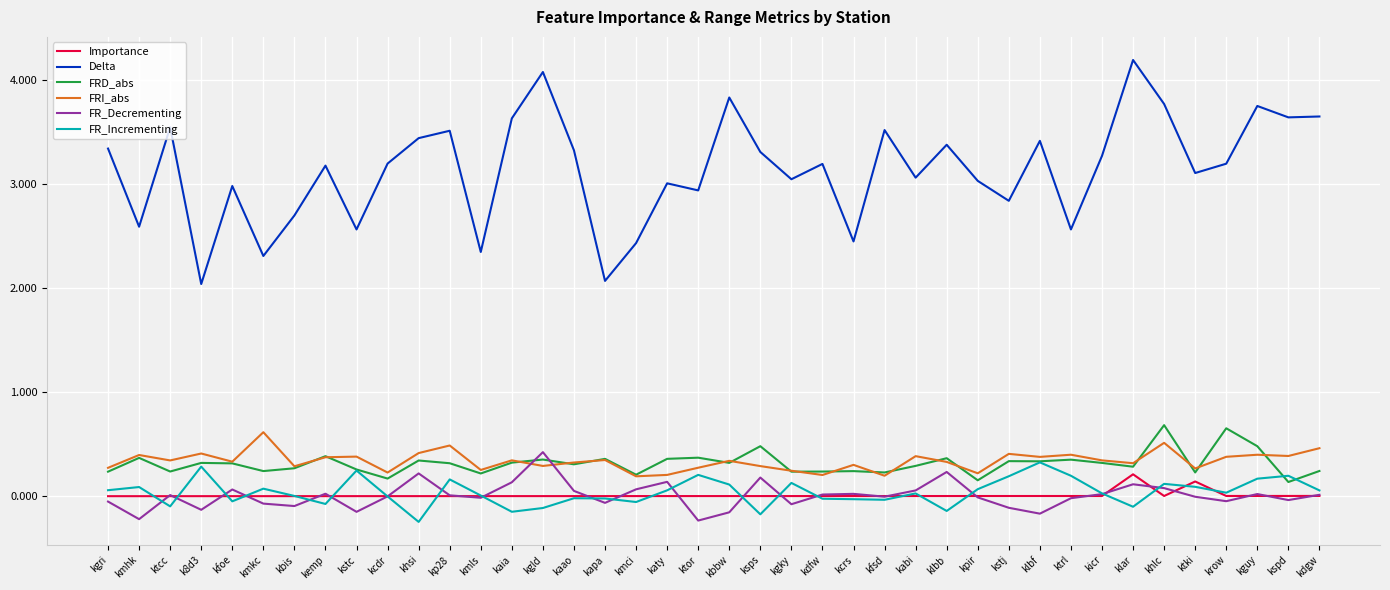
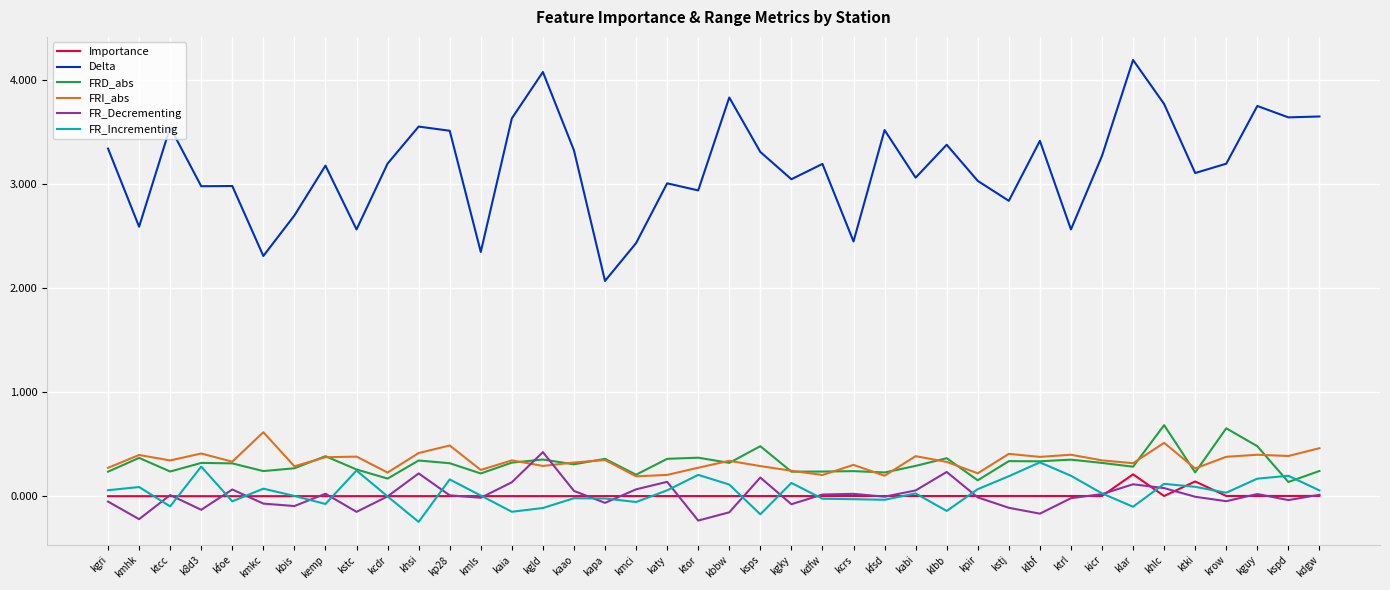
  {
    "Importance": {
      "kgri": 0.00,
      "kmhk": 0.00,
      "k8d3": 0.00,
      "kfoe": 0.00,
      "kmkc": 0.00,
      "kstc": 0.00,
      "khsi": 0.00,
      "kaia": 0.00,
      "kgld": 0.00,
      "kmci": 0.00,
      "katy": 0.00,
      "ktor": 0.00,
      "kbbw": 0.00,
      "ksps": 0.00,
      "kgky": 0.00,
      "kabi": 0.00,
      "klbb": 0.00,
      "kstj": 0.00,
      "klbf": 0.00,
      "klar": 0.21,
      "khlc": 0.00,
      "ktki": 0.14,
      "krow": 0.01,
      "kspd": 0.01
    },
    "Delta": {
      "kgri": 3.34,
      "kmhk": 2.59,
-     "k8d3": 2.04,
+     "k8d3": 2.98,
      "kfoe": 2.98,
      "kmkc": 2.31,
      "kbis": 2.70,
      "kemp": 3.18,
      "kstc": 2.57,
      "kcdr": 3.20,
-     "khsi": 3.44,
+     "khsi": 3.56,
      "kp28": 3.52,
      "kmls": 2.35,
      "kaia": 3.63,
      "kgld": 4.08,
      "kaao": 3.33,
      "kapa": 2.07,
      "kmci": 2.44,
      "katy": 3.01,
      "ktor": 2.94,
      "kbbw": 3.84,
      "ksps": 3.31,
      "kgky": 3.05,
      "kdfw": 3.20,
      "kcrs": 2.45,
      "kfsd": 3.52,
      "kabi": 3.06,
      "klbb": 3.38,
      "kpir": 3.03,
      "kstj": 2.84,
      "klbf": 3.42,
      "ktrl": 2.57,
      "kicr": 3.27,
      "klar": 4.20,
      "khlc": 3.77,
      "ktki": 3.11,
      "krow": 3.20,
      "kguy": 3.75,
      "kspd": 3.64,
      "kdgw": 3.65
    },
    "FRD_abs": {
      "kgri": 0.24,
      "kmhk": 0.37,
      "ktcc": 0.24,
      "k8d3": 0.32,
      "kmkc": 0.24,
      "kcdr": 0.17,
      "khsi": 0.35,
      "kp28": 0.32,
      "kmls": 0.22,
      "kgld": 0.36,
      "katy": 0.36,
      "ktor": 0.37,
      "ksps": 0.48,
      "kdfw": 0.24,
      "kcrs": 0.24,
      "kfsd": 0.23,
      "kabi": 0.29,
      "klbb": 0.37,
      "kpir": 0.16,
      "kstj": 0.34,
      "ktrl": 0.35,
      "klar": 0.29,
      "khlc": 0.69,
      "ktki": 0.23,
      "krow": 0.66,
      "kguy": 0.48,
      "kspd": 0.14,
      "kdgw": 0.25
    },
    "FRI_abs": {
      "kgri": 0.28,
      "kmhk": 0.40,
      "ktcc": 0.35,
      "k8d3": 0.41,
      "kmkc": 0.62,
      "kstc": 0.38,
      "kcdr": 0.23,
      "khsi": 0.42,
      "kp28": 0.49,
      "kmls": 0.26,
      "kgld": 0.29,
      "katy": 0.21,
      "ktor": 0.28,
      "ksps": 0.29,
      "kdfw": 0.21,
      "kcrs": 0.30,
      "kfsd": 0.20,
      "kabi": 0.39,
      "klbb": 0.33,
      "kpir": 0.22,
      "kstj": 0.41,
      "klbf": 0.38,
      "ktrl": 0.40,
      "klar": 0.32,
      "khlc": 0.52,
      "ktki": 0.27,
      "krow": 0.38,
      "kguy": 0.40,
      "kspd": 0.39,
      "kdgw": 0.46
    },
    "FR_Decrementing": {
      "kgri": -0.05,
      "kmhk": -0.22,
      "k8d3": -0.13,
      "kfoe": 0.07,
      "kmkc": -0.07,
      "kbis": -0.09,
      "kstc": -0.15,
      "khsi": 0.22,
      "kaia": 0.14,
      "kgld": 0.43,
      "kaao": 0.05,
      "kapa": -0.06,
      "kmci": 0.07,
      "katy": 0.14,
      "ktor": -0.23,
      "kbbw": -0.15,
      "ksps": 0.18,
      "kgky": -0.07,
      "kabi": 0.06,
      "klbb": 0.24,
      "kstj": -0.11,
      "klbf": -0.16,
      "klar": 0.12,
      "khlc": 0.08,
      "ktki": 0.00,
      "krow": -0.05,
      "kspd": -0.03
    },
    "FR_Incrementing": {
      "kgri": 0.06,
      "kmhk": 0.09,
      "ktcc": -0.09,
      "k8d3": 0.29,
      "kfoe": -0.05,
      "kmkc": 0.08,
      "kemp": -0.07,
      "khsi": -0.24,
      "kp28": 0.16,
      "kaia": -0.15,
      "kgld": -0.11,
      "kmci": -0.05,
      "katy": 0.06,
      "ktor": 0.21,
      "kbbw": 0.11,
      "ksps": -0.17,
      "kgky": 0.13,
      "kdfw": -0.02,
      "kcrs": -0.03,
      "kfsd": -0.03,
      "kabi": 0.03,
      "klbb": -0.14,
      "kpir": 0.07,
      "kstj": 0.19,
      "ktrl": 0.20,
      "klar": -0.10,
      "khlc": 0.12,
      "ktki": 0.09,
      "krow": 0.04,
      "kguy": 0.17,
      "kspd": 0.20,
      "kdgw": 0.06
    }
  }
